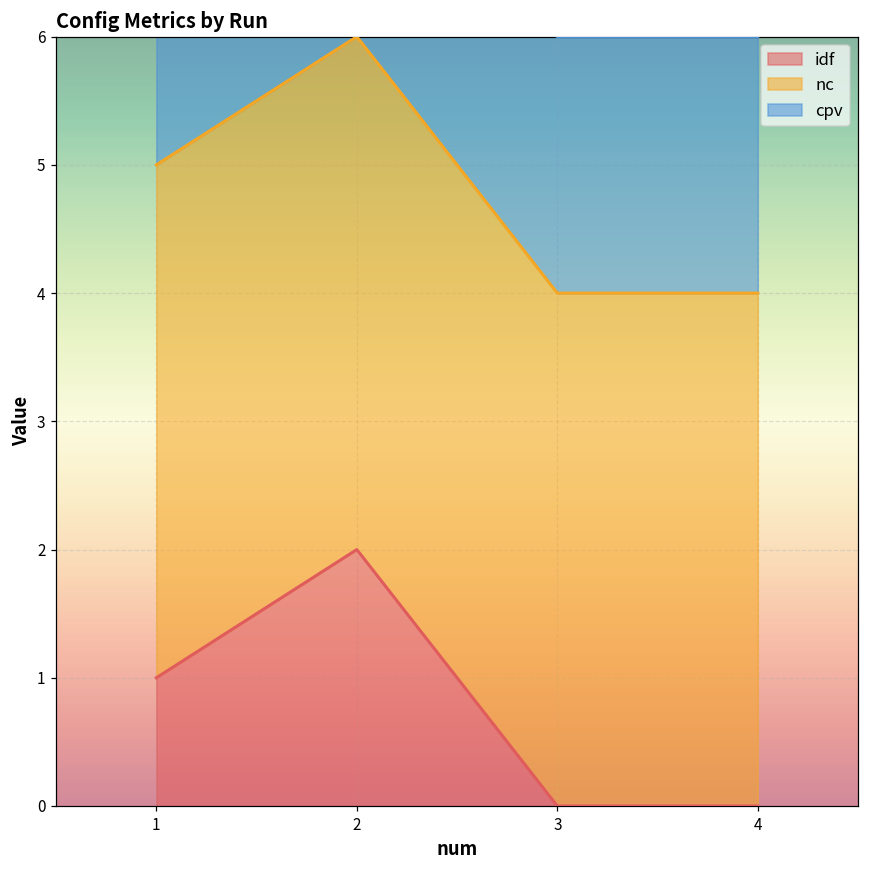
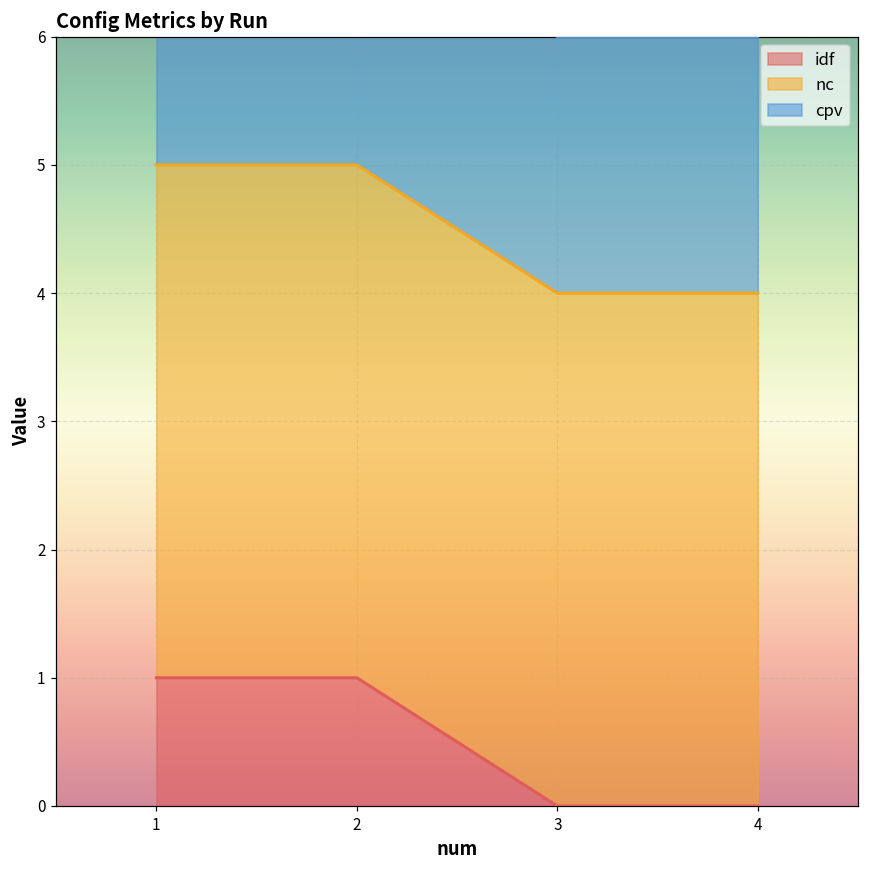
  {
    "idf": {
      "1": 1,
-     "2": 2,
+     "2": 1,
      "3": 0,
      "4": 0
    },
    "nc": {
      "1": 4,
      "2": 4,
      "3": 4,
      "4": 4
    },
    "cpv": {
      "3": 2,
      "4": 2
    }
  }
